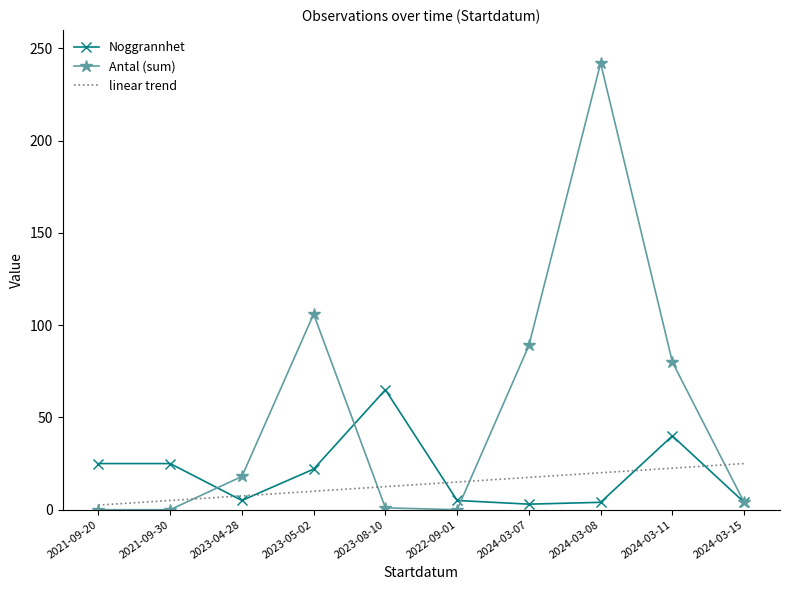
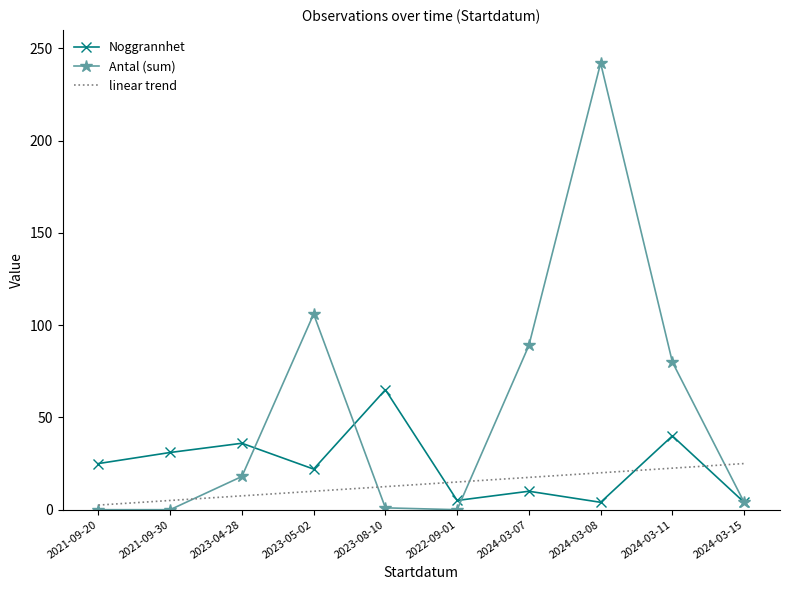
  {
    "Noggrannhet": {
      "2021-09-20": 25,
-     "2021-09-30": 25,
-     "2023-04-28": 5,
+     "2021-09-30": 31,
+     "2023-04-28": 36,
      "2023-05-02": 22,
      "2023-08-10": 65,
      "2022-09-01": 5,
-     "2024-03-07": 3,
+     "2024-03-07": 10,
      "2024-03-08": 4,
      "2024-03-11": 40
    }
  }
